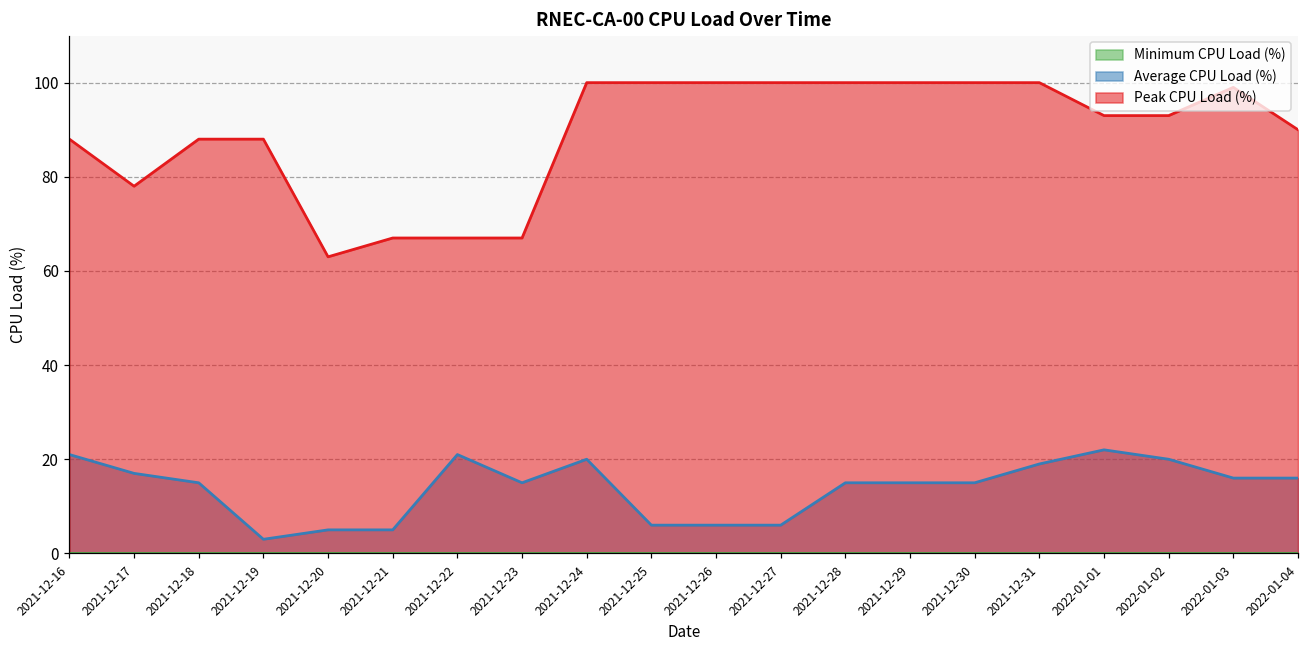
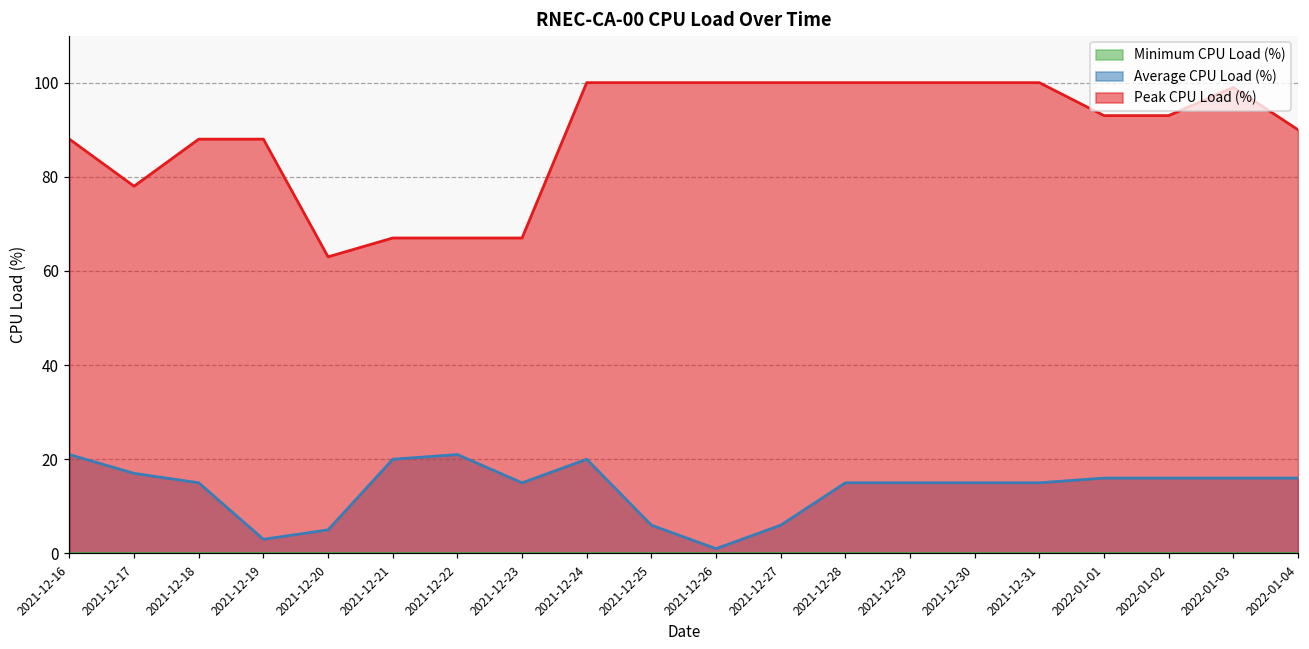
  {
    "Minimum CPU Load (%)": {
      "2021-12-16": 0,
      "2021-12-17": 0,
      "2021-12-18": 0,
      "2021-12-19": 0,
      "2021-12-20": 0,
      "2021-12-21": 0,
      "2021-12-22": 0,
      "2021-12-23": 0,
      "2021-12-24": 0,
      "2021-12-25": 0,
      "2021-12-26": 0,
      "2021-12-27": 0,
      "2021-12-28": 0,
      "2021-12-29": 0,
      "2021-12-30": 0,
      "2021-12-31": 0,
      "2022-01-01": 0,
      "2022-01-02": 0,
      "2022-01-03": 0,
      "2022-01-04": 0
    },
    "Average CPU Load (%)": {
      "2021-12-16": 21,
      "2021-12-17": 17,
      "2021-12-18": 15,
      "2021-12-19": 3,
      "2021-12-20": 5,
-     "2021-12-21": 5,
+     "2021-12-21": 20,
      "2021-12-22": 21,
      "2021-12-23": 15,
      "2021-12-24": 20,
      "2021-12-25": 6,
-     "2021-12-26": 6,
+     "2021-12-26": 1,
      "2021-12-27": 6,
      "2021-12-28": 15,
      "2021-12-29": 15,
      "2021-12-30": 15,
-     "2021-12-31": 19,
-     "2022-01-01": 22,
-     "2022-01-02": 20,
+     "2021-12-31": 15,
+     "2022-01-01": 16,
+     "2022-01-02": 16,
      "2022-01-03": 16,
      "2022-01-04": 16
    },
    "Peak CPU Load (%)": {
      "2021-12-16": 88,
      "2021-12-17": 78,
      "2021-12-18": 88,
      "2021-12-19": 88,
      "2021-12-20": 63,
      "2021-12-21": 67,
      "2021-12-22": 67,
      "2021-12-23": 67,
      "2021-12-24": 100,
      "2021-12-25": 100,
      "2021-12-26": 100,
      "2021-12-27": 100,
      "2021-12-28": 100,
      "2021-12-29": 100,
      "2021-12-30": 100,
      "2021-12-31": 100,
      "2022-01-01": 93,
      "2022-01-02": 93,
      "2022-01-04": 90
    }
  }
